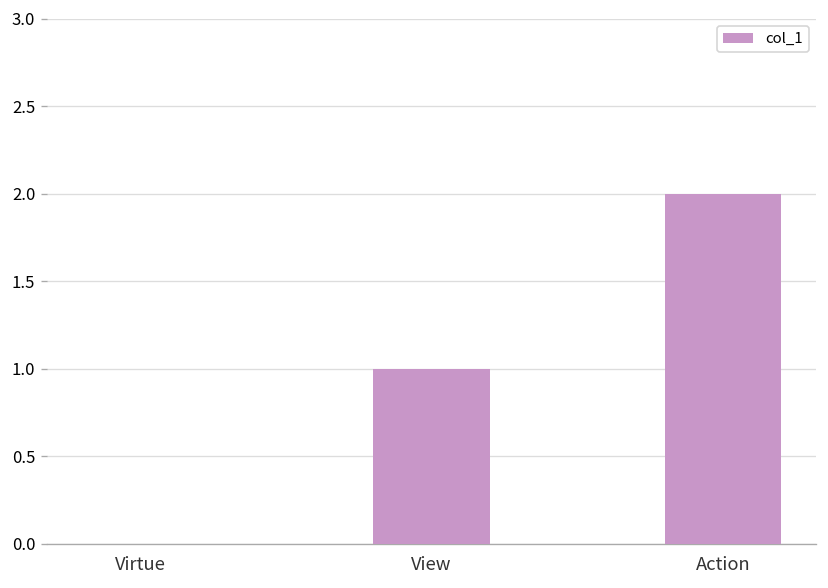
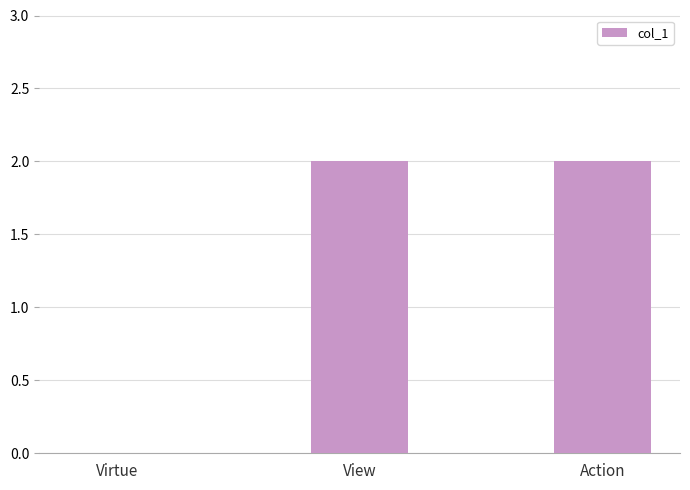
  {
    "Virtue": 0,
-   "View": 1,
+   "View": 2,
    "Action": 2
  }
